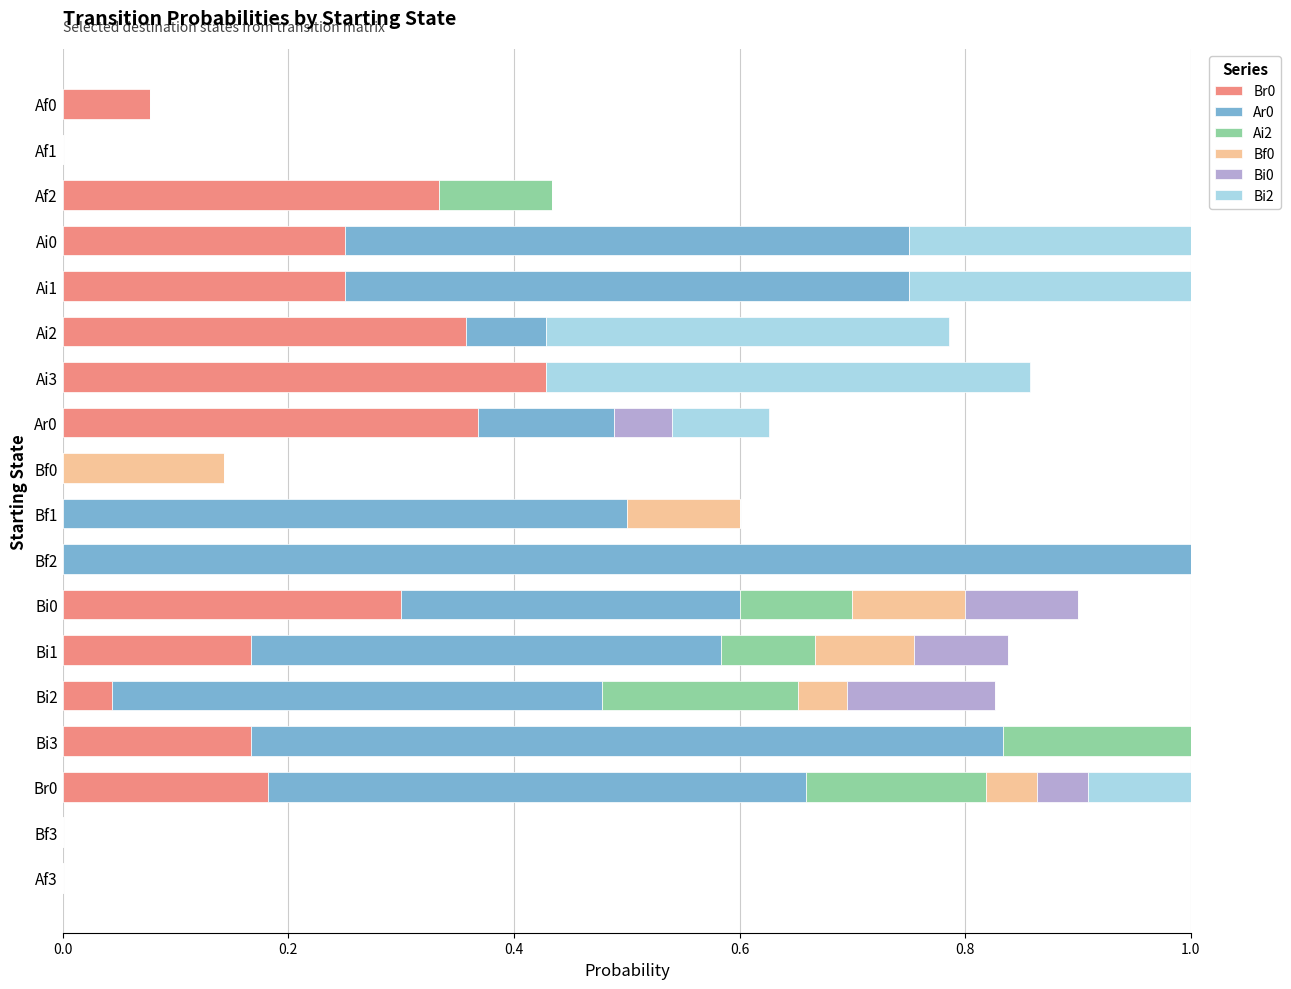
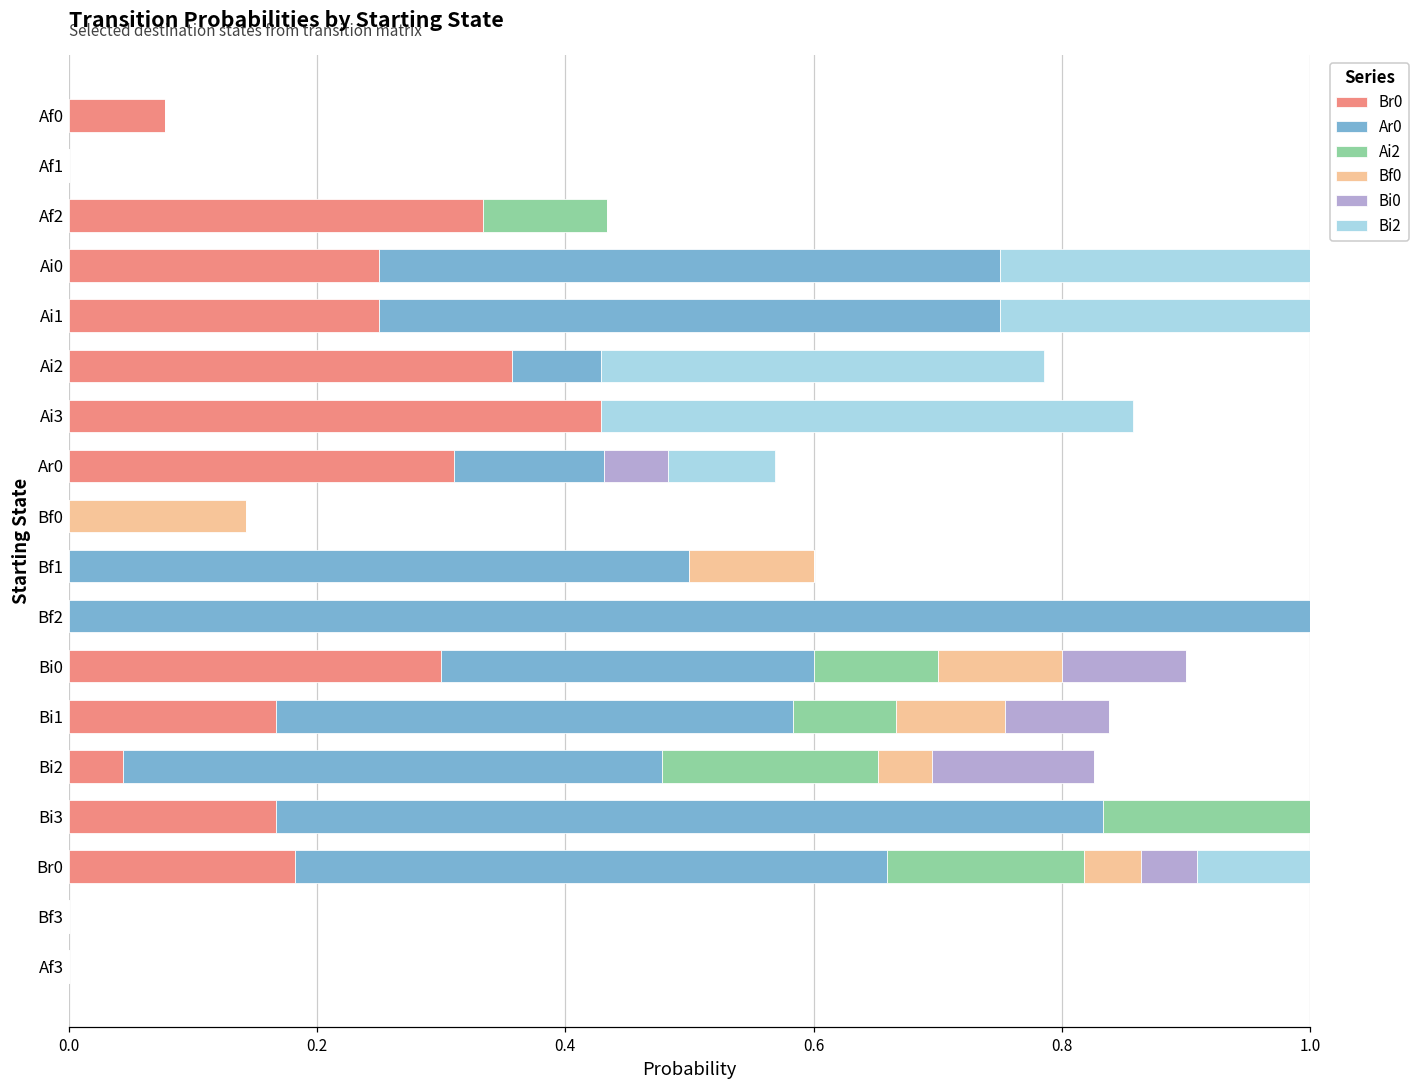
  {
    "Br0": {
      "Af0": 0.077,
      "Af1": 0.000,
      "Af2": 0.333,
      "Ai0": 0.250,
      "Ai1": 0.250,
      "Ai2": 0.357,
      "Ai3": 0.429,
-     "Ar0": 0.368,
+     "Ar0": 0.310,
      "Bf0": 0.000,
      "Bf1": 0.000,
      "Bf2": 0.000,
      "Bi0": 0.300,
      "Bi1": 0.167,
      "Bi2": 0.043,
      "Bi3": 0.167,
      "Br0": 0.182,
      "Bf3": 0.000,
      "Af3": 0.000
    },
    "Ar0": {
      "Af0": 0.000,
      "Af1": 0.000,
      "Af2": 0.000,
      "Ai0": 0.500,
      "Ai1": 0.500,
      "Ai2": 0.071,
      "Ai3": 0.000,
      "Ar0": 0.121,
      "Bf0": 0.000,
      "Bf1": 0.500,
      "Bf2": 1.000,
      "Bi0": 0.300,
      "Bi1": 0.417,
      "Bi2": 0.435,
      "Bi3": 0.667,
      "Br0": 0.477,
      "Bf3": 0.000,
      "Af3": 0.000
    },
    "Ai2": {
      "Af0": 0.000,
      "Af1": 0.000,
      "Af2": 0.100,
      "Ai0": 0.000,
      "Ai1": 0.000,
      "Ai2": 0.000,
      "Ai3": 0.000,
      "Ar0": 0.000,
      "Bf0": 0.000,
      "Bf1": 0.000,
      "Bf2": 0.000,
      "Bi0": 0.100,
      "Bi1": 0.083,
      "Bi2": 0.174,
      "Bi3": 0.167,
      "Br0": 0.159,
      "Bf3": 0.000,
      "Af3": 0.000
    },
    "Bf0": {
      "Af0": 0.000,
      "Af1": 0.000,
      "Af2": 0.000,
      "Ai0": 0.000,
      "Ai1": 0.000,
      "Ai2": 0.000,
      "Ai3": 0.000,
      "Ar0": 0.000,
      "Bf0": 0.143,
      "Bf1": 0.100,
      "Bf2": 0.000,
      "Bi0": 0.100,
      "Bi1": 0.088,
      "Bi2": 0.043,
      "Bi3": 0.000,
      "Br0": 0.045,
      "Bf3": 0.000,
      "Af3": 0.000
    }
  }
